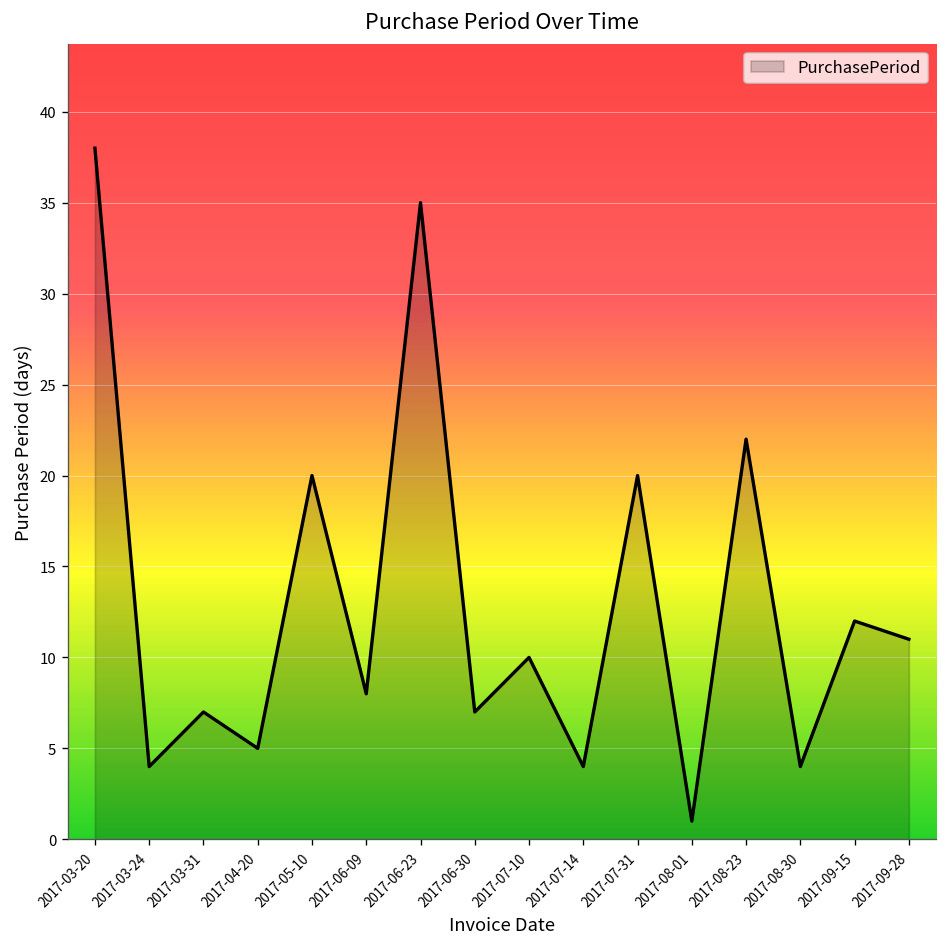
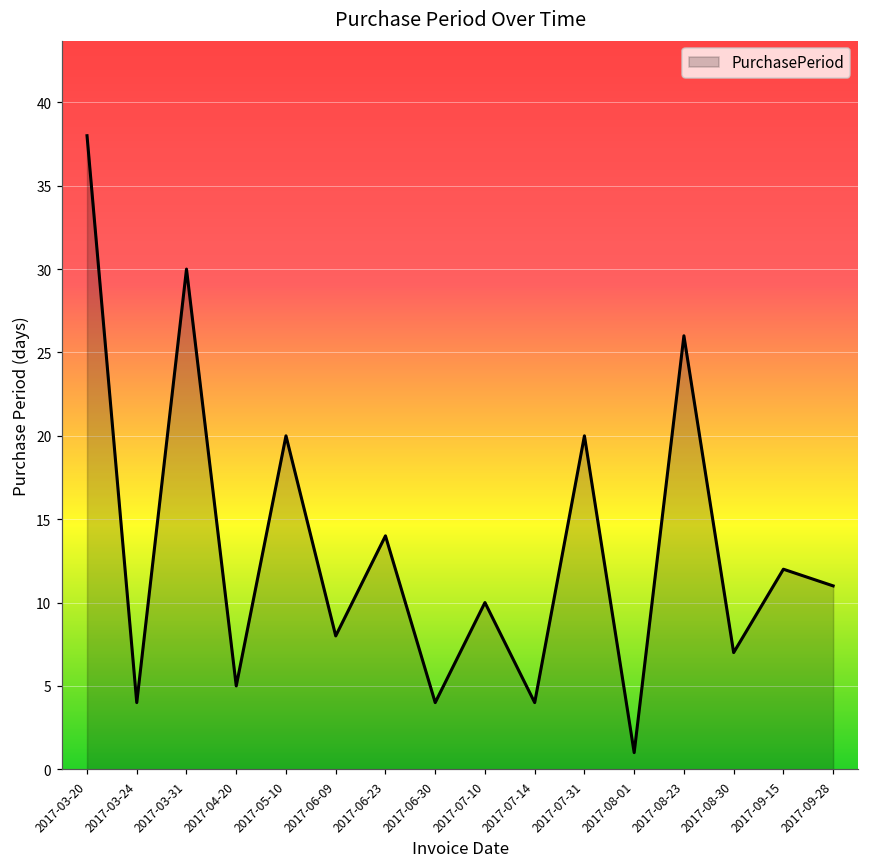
  {
    "2017-03-20": 38,
    "2017-03-24": 4,
-   "2017-03-31": 7,
+   "2017-03-31": 30,
    "2017-04-20": 5,
    "2017-05-10": 20,
    "2017-06-09": 8,
-   "2017-06-23": 35,
-   "2017-06-30": 7,
+   "2017-06-23": 14,
+   "2017-06-30": 4,
    "2017-07-10": 10,
    "2017-07-14": 4,
    "2017-07-31": 20,
    "2017-08-01": 1,
-   "2017-08-23": 22,
-   "2017-08-30": 4,
+   "2017-08-23": 26,
+   "2017-08-30": 7,
    "2017-09-15": 12,
    "2017-09-28": 11
  }
